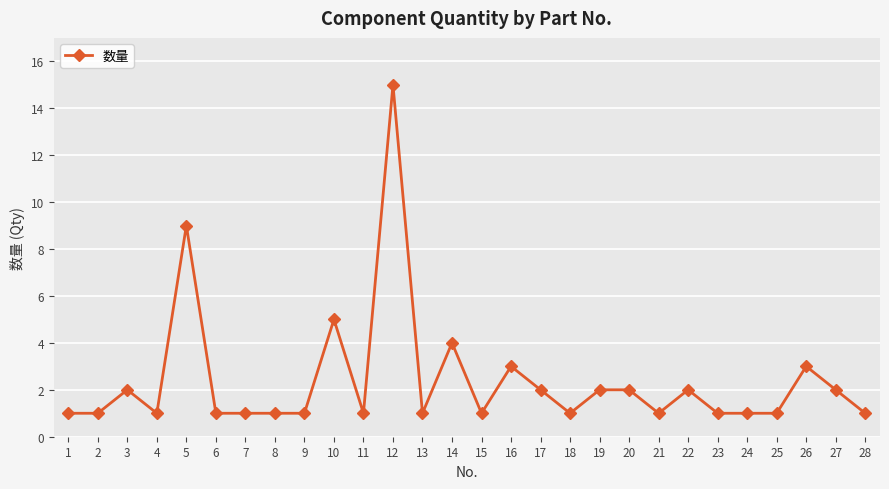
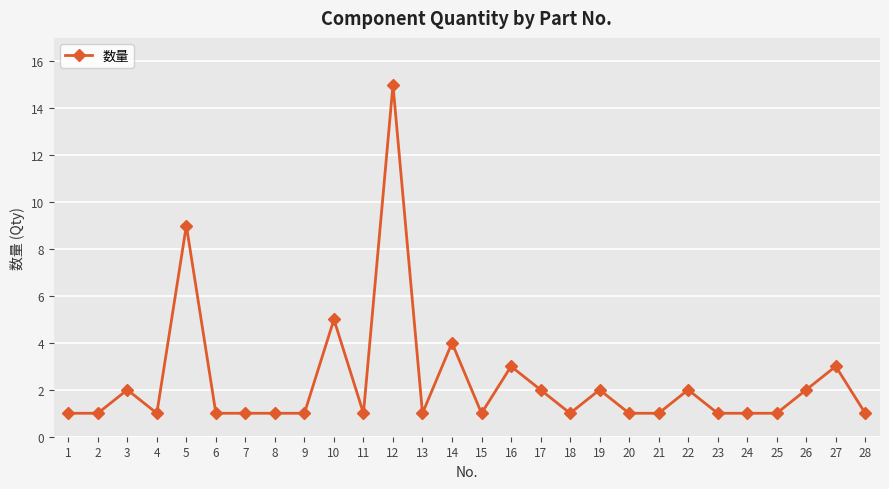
  {
    "1": 1,
    "2": 1,
    "3": 2,
    "4": 1,
    "5": 9,
    "6": 1,
    "7": 1,
    "8": 1,
    "9": 1,
    "10": 5,
    "11": 1,
    "12": 15,
    "13": 1,
    "14": 4,
    "15": 1,
    "16": 3,
    "17": 2,
    "18": 1,
    "19": 2,
-   "20": 2,
+   "20": 1,
    "21": 1,
    "22": 2,
    "23": 1,
    "24": 1,
    "25": 1,
-   "26": 3,
-   "27": 2,
+   "26": 2,
+   "27": 3,
    "28": 1
  }
